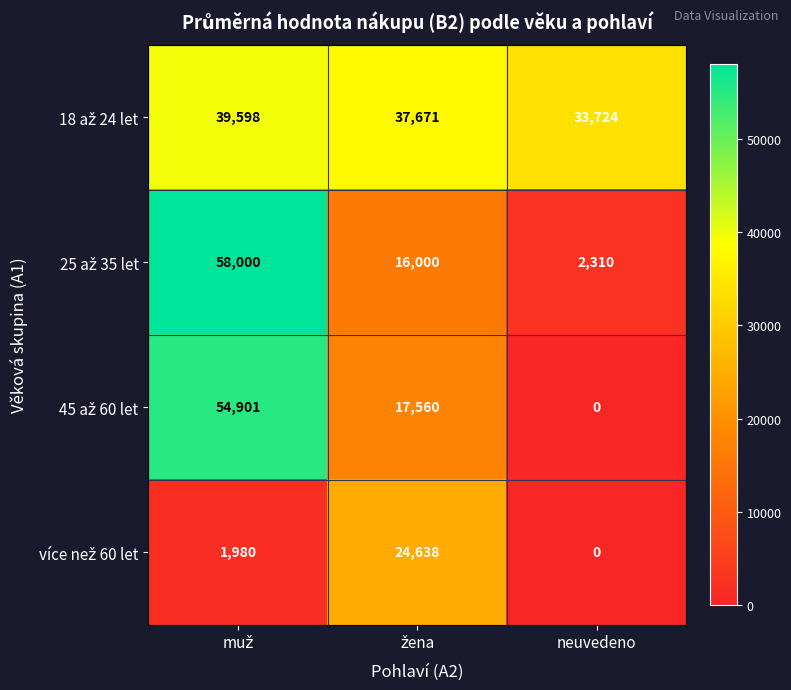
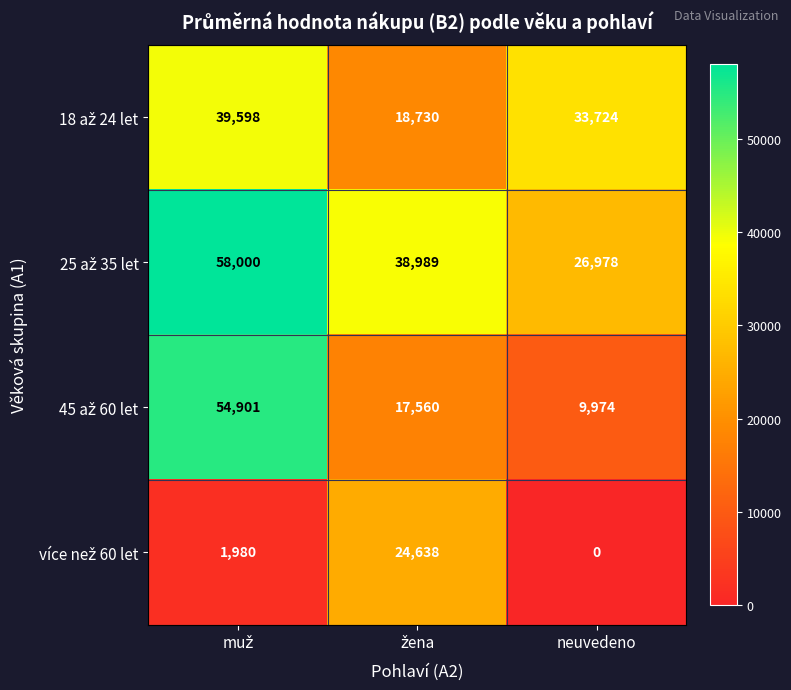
  {
    "18 až 24 let": {
      "muž": "39,598",
-     "žena": "37,671",
+     "žena": "18,730",
      "neuvedeno": "33,724"
    },
    "25 až 35 let": {
      "muž": "58,000",
-     "žena": "16,000",
-     "neuvedeno": "2,310"
+     "žena": "38,989",
+     "neuvedeno": "26,978"
    },
    "45 až 60 let": {
      "muž": "54,901",
      "žena": "17,560",
-     "neuvedeno": "0"
+     "neuvedeno": "9,974"
    },
    "více než 60 let": {
      "muž": "1,980",
      "žena": "24,638",
      "neuvedeno": "0"
    }
  }
